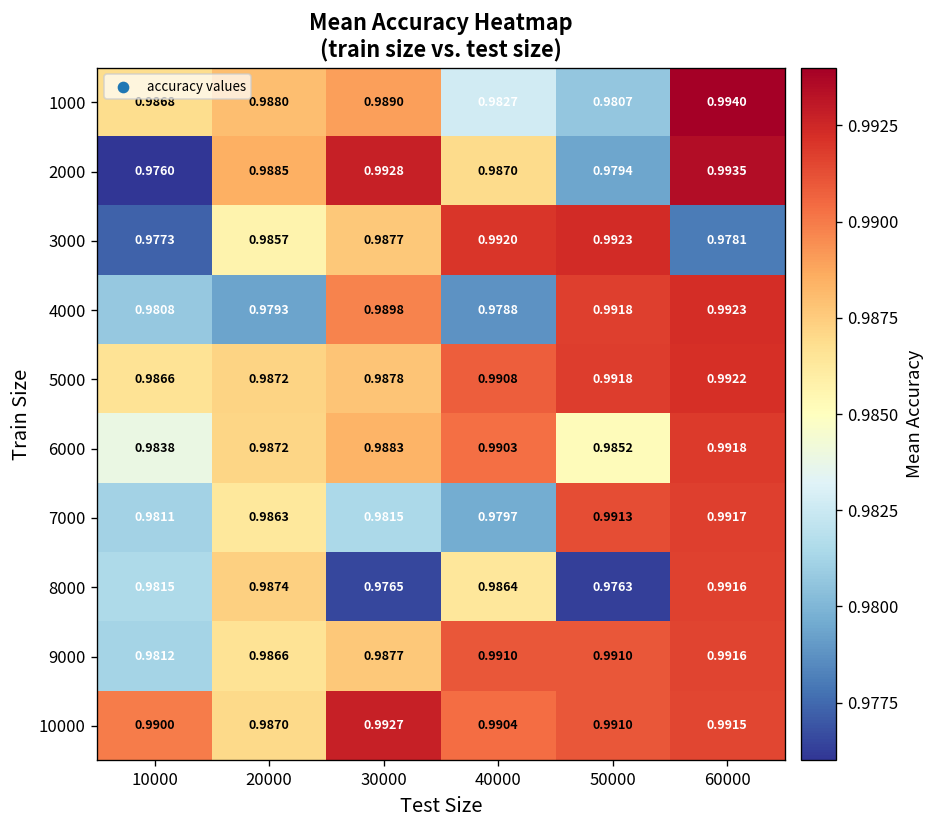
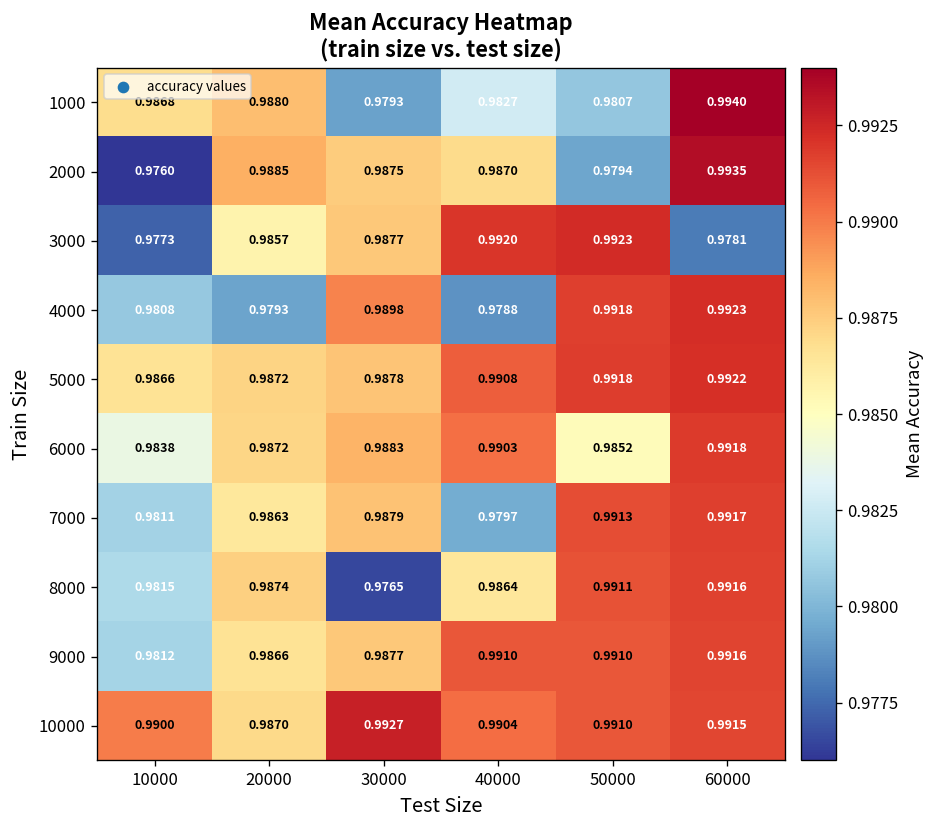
  {
    "1000": {
-     "30000": 0.9890,
+     "30000": 0.9793,
      "50000": 0.9807,
      "60000": 0.9940
    },
    "2000": {
      "10000": 0.9760,
      "20000": 0.9885,
-     "30000": 0.9928,
+     "30000": 0.9875,
      "40000": 0.9870,
      "50000": 0.9794,
      "60000": 0.9935
    },
    "3000": {
      "10000": 0.9773,
      "20000": 0.9857,
      "30000": 0.9877,
      "40000": 0.9920,
      "50000": 0.9923,
      "60000": 0.9781
    },
    "4000": {
      "10000": 0.9808,
      "20000": 0.9793,
      "30000": 0.9898,
      "40000": 0.9788,
      "50000": 0.9918,
      "60000": 0.9923
    },
    "5000": {
      "10000": 0.9866,
      "20000": 0.9872,
      "30000": 0.9878,
      "40000": 0.9908,
      "50000": 0.9918,
      "60000": 0.9922
    },
    "6000": {
      "10000": 0.9838,
      "20000": 0.9872,
      "30000": 0.9883,
      "40000": 0.9903,
      "50000": 0.9852,
      "60000": 0.9918
    },
    "7000": {
      "10000": 0.9811,
      "20000": 0.9863,
-     "30000": 0.9815,
+     "30000": 0.9879,
      "40000": 0.9797,
      "50000": 0.9913,
      "60000": 0.9917
    },
    "8000": {
      "10000": 0.9815,
      "20000": 0.9874,
      "30000": 0.9765,
      "40000": 0.9864,
-     "50000": 0.9763,
+     "50000": 0.9911,
      "60000": 0.9916
    },
    "9000": {
      "10000": 0.9812,
      "20000": 0.9866,
      "30000": 0.9877,
      "40000": 0.9910,
      "50000": 0.9910,
      "60000": 0.9916
    },
    "10000": {
      "10000": 0.9900,
      "20000": 0.9870,
      "30000": 0.9927,
      "40000": 0.9904,
      "50000": 0.9910,
      "60000": 0.9915
    }
  }
